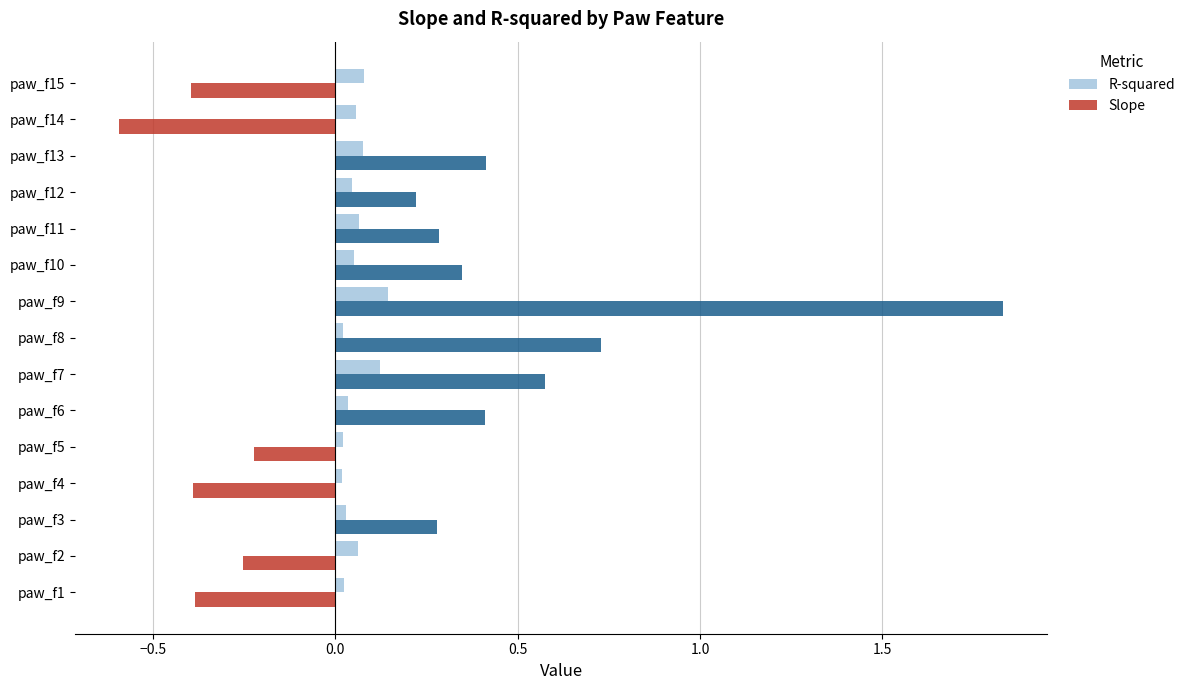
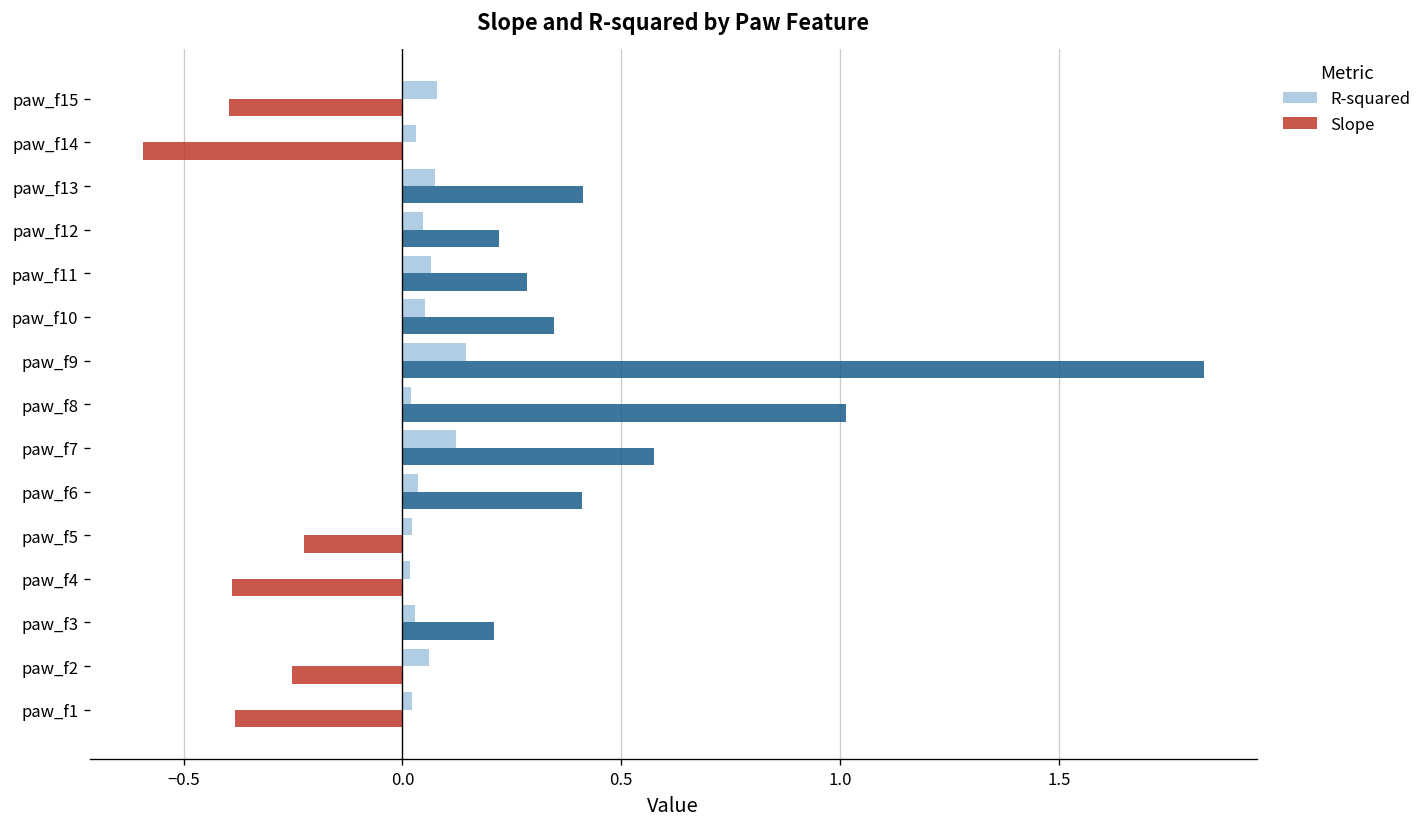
  {
    "R-squared": {
      "paw_f15": 0.08,
-     "paw_f14": 0.06,
+     "paw_f14": 0.03,
      "paw_f13": 0.07,
      "paw_f12": 0.05,
      "paw_f11": 0.06,
      "paw_f10": 0.05,
      "paw_f9": 0.14,
      "paw_f8": 0.02,
      "paw_f7": 0.12,
      "paw_f6": 0.04,
      "paw_f5": 0.02,
      "paw_f4": 0.02,
      "paw_f3": 0.03,
      "paw_f2": 0.06,
      "paw_f1": 0.02
    },
    "Slope": {
      "paw_f15": -0.40,
      "paw_f14": -0.59,
      "paw_f13": 0.41,
      "paw_f12": 0.22,
      "paw_f11": 0.28,
      "paw_f10": 0.35,
      "paw_f9": 1.83,
-     "paw_f8": 0.73,
+     "paw_f8": 1.01,
      "paw_f7": 0.58,
      "paw_f6": 0.41,
      "paw_f5": -0.22,
      "paw_f4": -0.39,
-     "paw_f3": 0.28,
+     "paw_f3": 0.21,
      "paw_f2": -0.25,
      "paw_f1": -0.38
    }
  }
